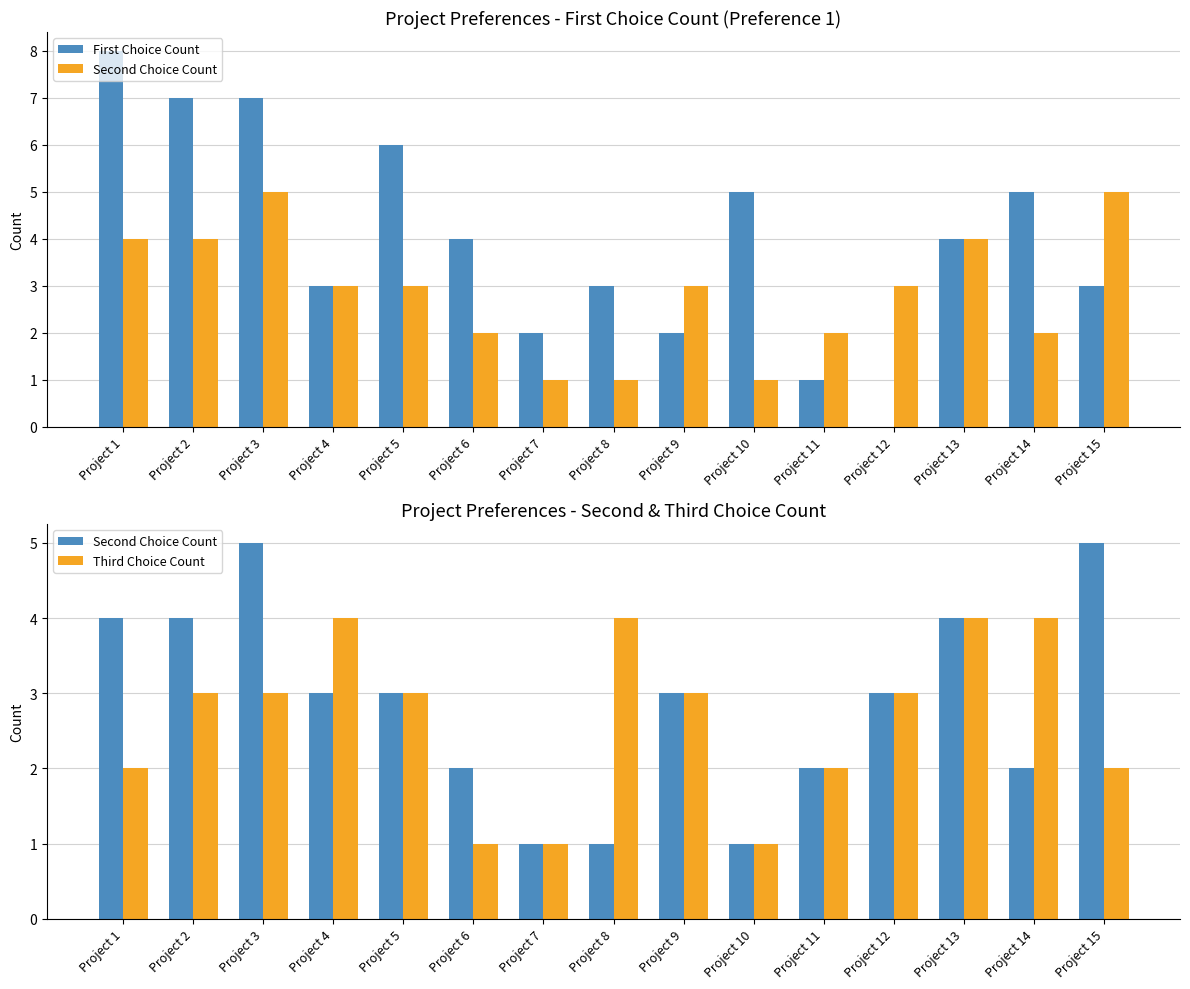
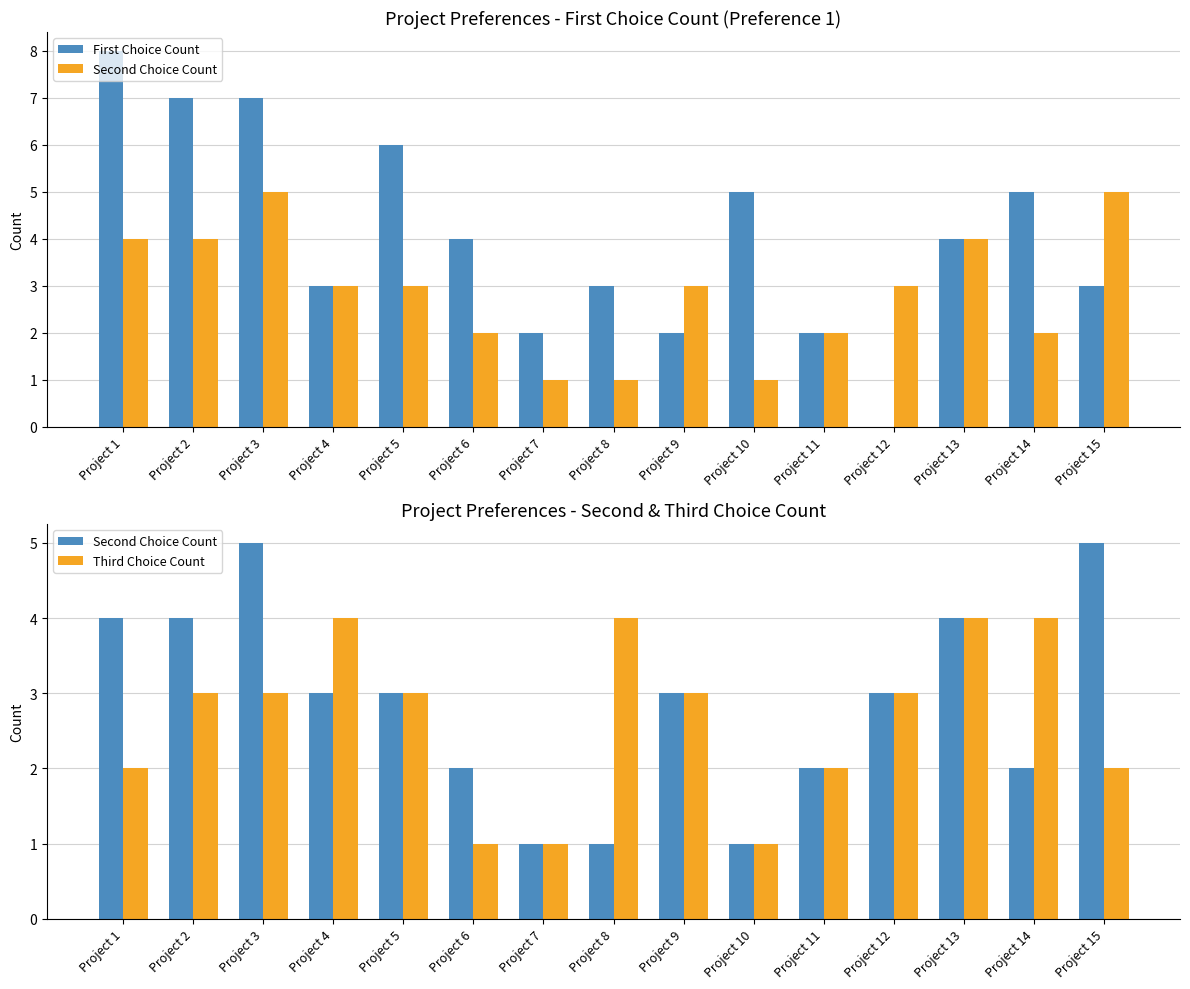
  {
    "Project Preferences - First Choice Count (Preference 1)": {
      "First Choice Count": {
        "Project 2": 7,
        "Project 3": 7,
        "Project 4": 3,
        "Project 5": 6,
        "Project 6": 4,
        "Project 7": 2,
        "Project 8": 3,
        "Project 9": 2,
        "Project 10": 5,
-       "Project 11": 1,
+       "Project 11": 2,
        "Project 12": 0,
        "Project 13": 4,
        "Project 14": 5,
        "Project 15": 3
      }
    },
    "Project Preferences - Second & Third Choice Count": {
      "Second Choice Count": {
        "Project 1": 4.0,
        "Project 2": 4.0,
        "Project 3": 5.0,
        "Project 4": 3.0,
        "Project 5": 3.0,
        "Project 6": 2.0,
        "Project 7": 1.0,
        "Project 8": 1.0,
        "Project 9": 3.0,
        "Project 10": 1.0,
        "Project 11": 2.0,
        "Project 12": 3.0,
        "Project 13": 4.0,
        "Project 14": 2.0,
        "Project 15": 5.0
      },
      "Third Choice Count": {
        "Project 1": 2.0,
        "Project 2": 3.0,
        "Project 3": 3.0,
        "Project 4": 4.0,
        "Project 5": 3.0,
        "Project 6": 1.0,
        "Project 7": 1.0,
        "Project 8": 4.0,
        "Project 9": 3.0,
        "Project 10": 1.0,
        "Project 11": 2.0,
        "Project 12": 3.0,
        "Project 13": 4.0,
        "Project 14": 4.0,
        "Project 15": 2.0
      }
    }
  }
